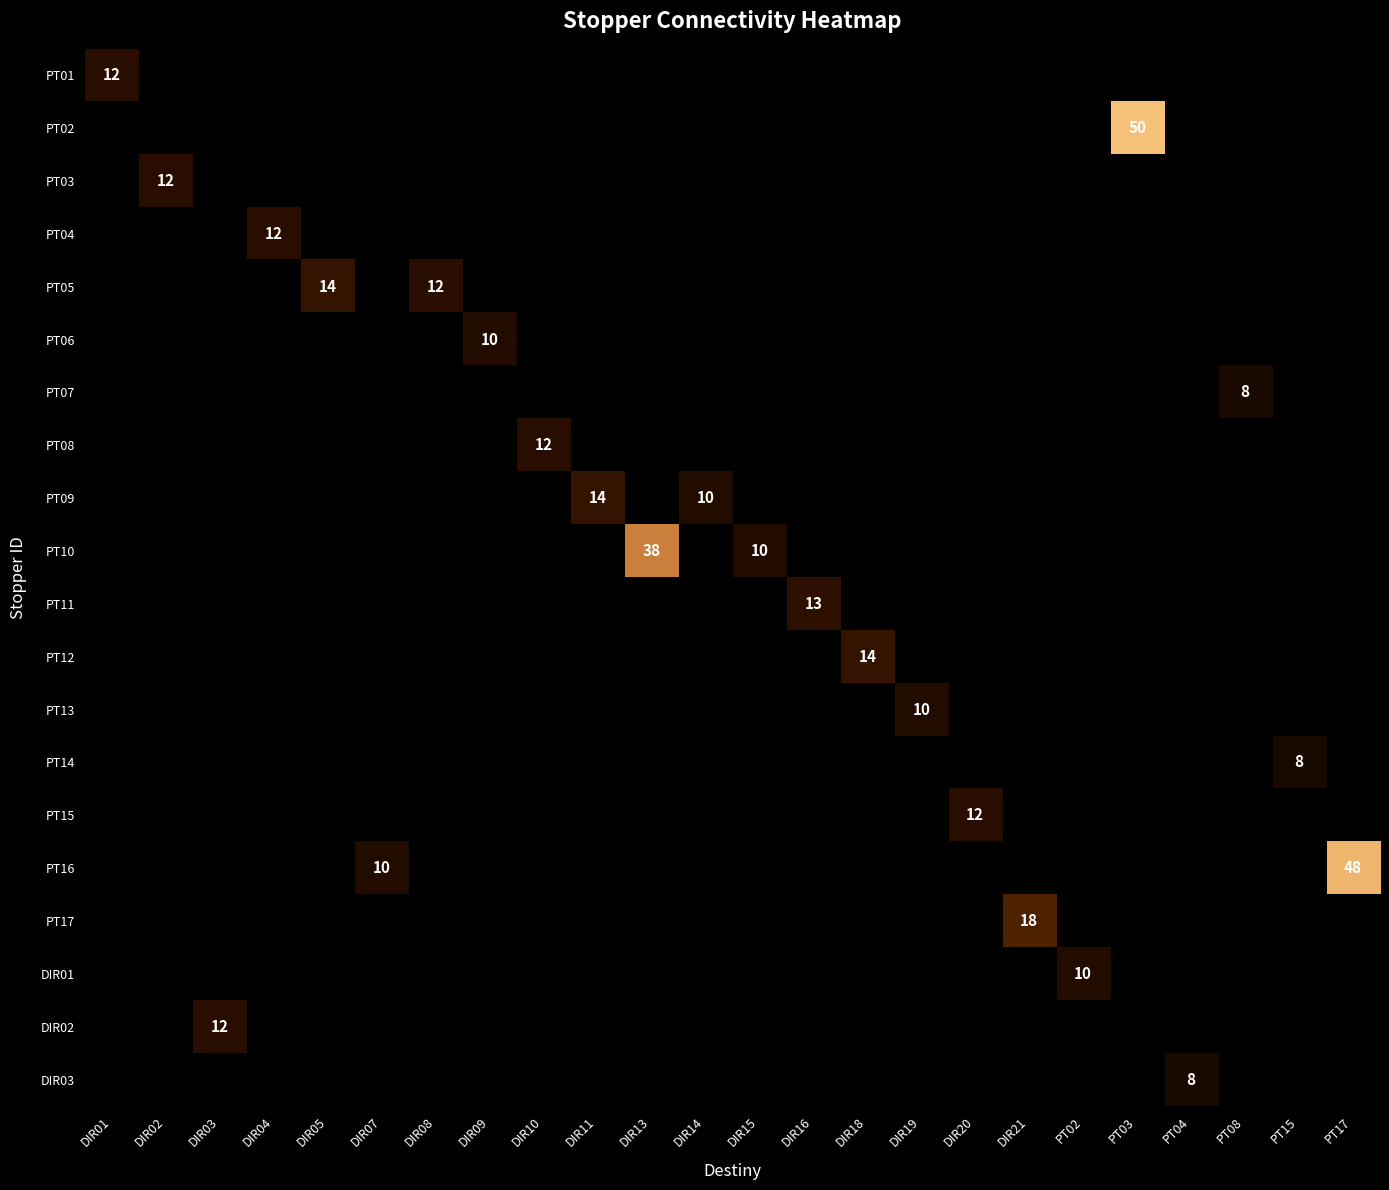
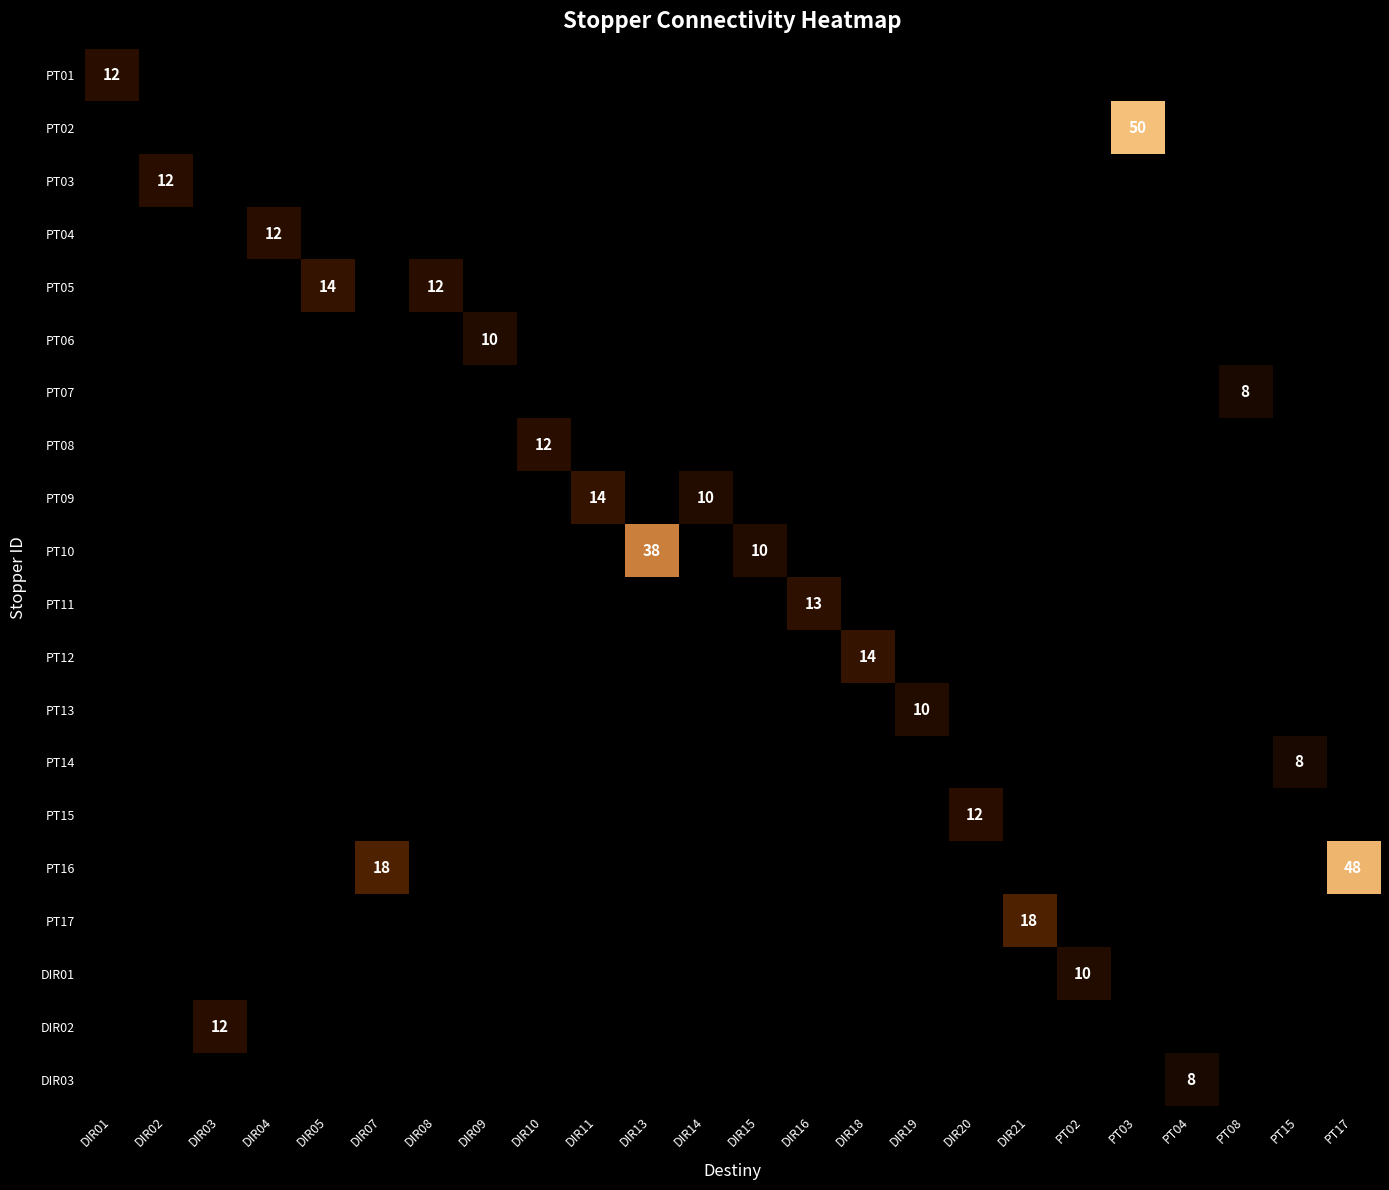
  {
    "PT01": {
      "DIR01": 12
    },
    "PT02": {
      "PT03": 50
    },
    "PT03": {
      "DIR02": 12
    },
    "PT04": {
      "DIR04": 12
    },
    "PT05": {
      "DIR05": 14,
      "DIR08": 12
    },
    "PT06": {
      "DIR09": 10
    },
    "PT07": {
      "PT08": 8
    },
    "PT08": {
      "DIR10": 12
    },
    "PT09": {
      "DIR11": 14,
      "DIR14": 10
    },
    "PT10": {
      "DIR13": 38,
      "DIR15": 10
    },
    "PT11": {
      "DIR16": 13
    },
    "PT12": {
      "DIR18": 14
    },
    "PT13": {
      "DIR19": 10
    },
    "PT14": {
      "PT15": 8
    },
    "PT15": {
      "DIR20": 12
    },
    "PT16": {
-     "DIR07": 10,
+     "DIR07": 18,
      "PT17": 48
    },
    "PT17": {
      "DIR21": 18
    },
    "DIR01": {
      "PT02": 10
    },
    "DIR02": {
      "DIR03": 12
    },
    "DIR03": {
      "PT04": 8
    }
  }
